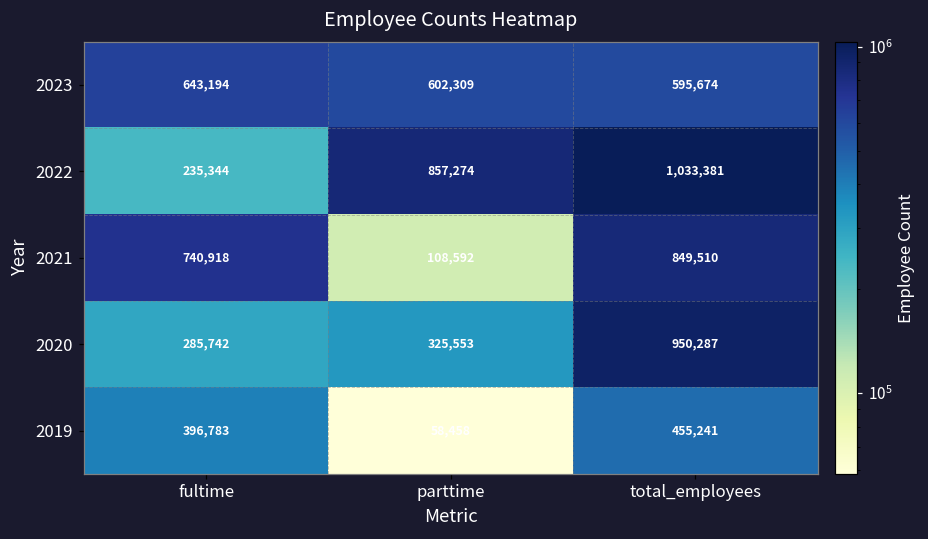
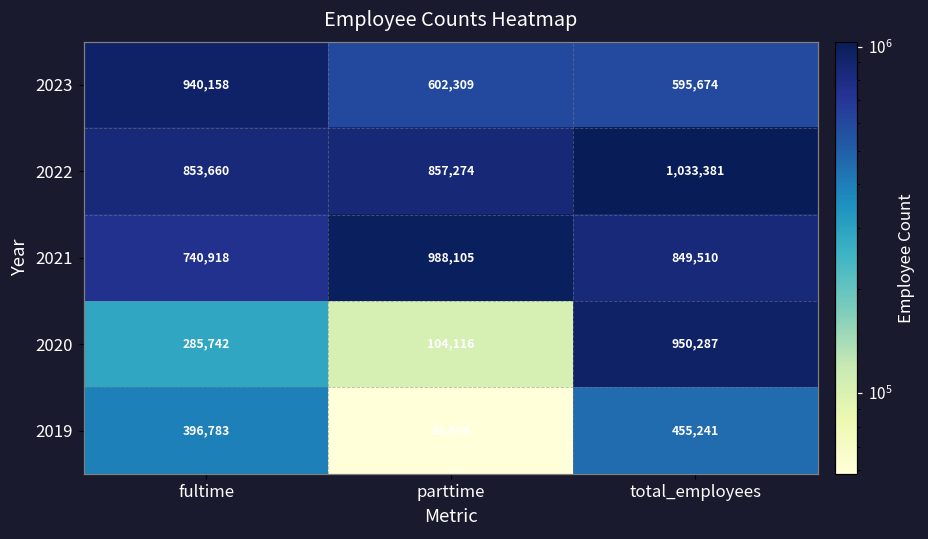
  {
    "2023": {
-     "fultime": "643,194",
+     "fultime": "940,158",
      "parttime": "602,309",
      "total_employees": "595,674"
    },
    "2022": {
-     "fultime": "235,344",
+     "fultime": "853,660",
      "parttime": "857,274",
      "total_employees": "1,033,381"
    },
    "2021": {
      "fultime": "740,918",
-     "parttime": "108,592",
+     "parttime": "988,105",
      "total_employees": "849,510"
    },
    "2020": {
      "fultime": "285,742",
-     "parttime": "325,553",
+     "parttime": "104,116",
      "total_employees": "950,287"
    },
    "2019": {
      "fultime": "396,783",
      "total_employees": "455,241"
    }
  }
